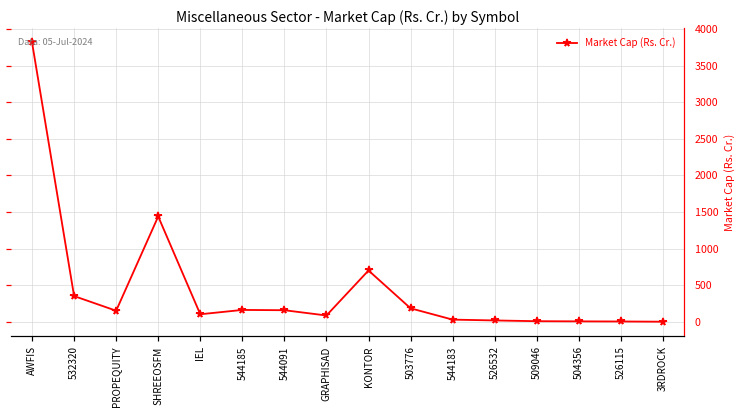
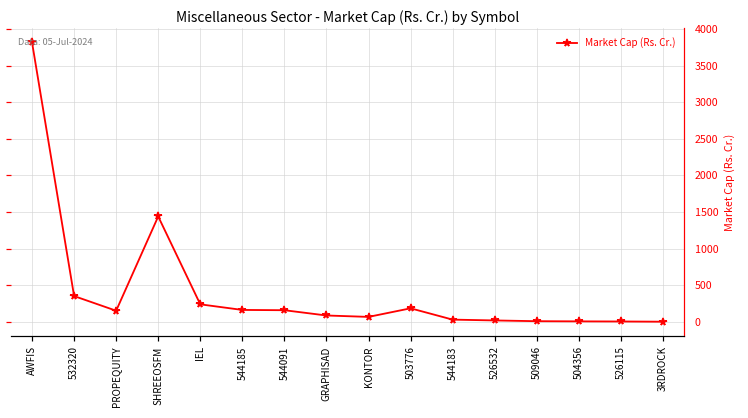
  {
    "532320": 400,
    "PROPEQUITY": 100,
    "SHREEOSFM": 1400,
-   "IEL": 100,
+   "IEL": 200,
    "544185": 200,
    "544091": 200,
    "GRAPHISAD": 100,
-   "KONTOR": 700,
+   "KONTOR": 100,
    "503776": 200,
    "544183": 0,
    "526532": 0,
    "509046": 0,
    "504356": 0,
    "526115": 0,
    "3RDROCK": 0
  }
